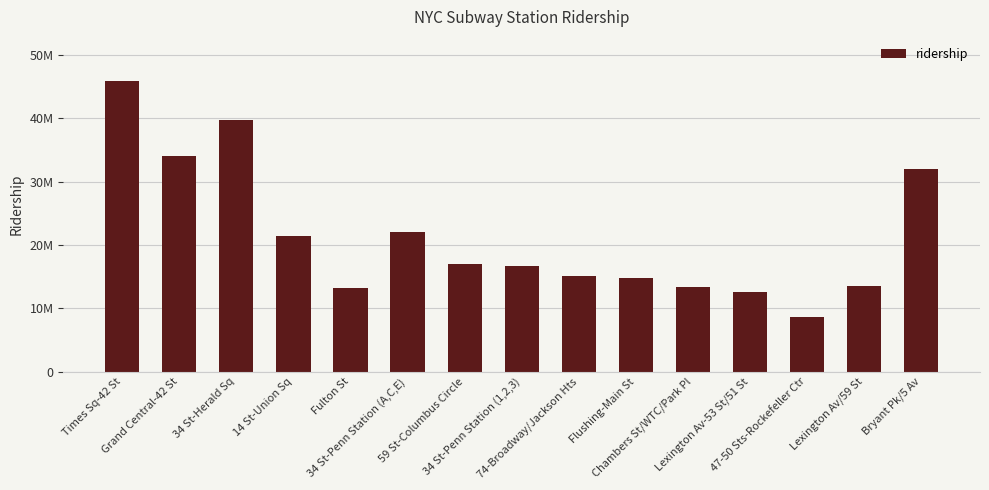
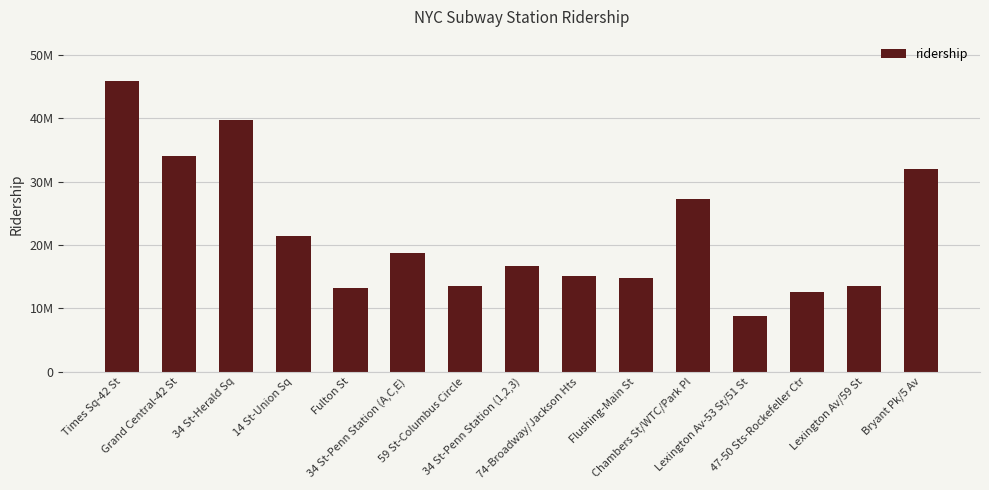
  {
    "Times Sq-42 St": 46000000,
    "Grand Central-42 St": 34000000,
    "34 St-Herald Sq": 40000000,
    "14 St-Union Sq": 21000000,
    "Fulton St": 13000000,
-   "34 St-Penn Station (A,C,E)": 22000000,
-   "59 St-Columbus Circle": 17000000,
+   "34 St-Penn Station (A,C,E)": 19000000,
+   "59 St-Columbus Circle": 14000000,
    "34 St-Penn Station (1,2,3)": 17000000,
    "74-Broadway/Jackson Hts": 15000000,
    "Flushing-Main St": 15000000,
-   "Chambers St/WTC/Park Pl": 13000000,
-   "Lexington Av-53 St/51 St": 13000000,
-   "47-50 Sts-Rockefeller Ctr": 9000000,
+   "Chambers St/WTC/Park Pl": 27000000,
+   "Lexington Av-53 St/51 St": 9000000,
+   "47-50 Sts-Rockefeller Ctr": 13000000,
    "Lexington Av/59 St": 13000000,
    "Bryant Pk/5 Av": 32000000
  }
